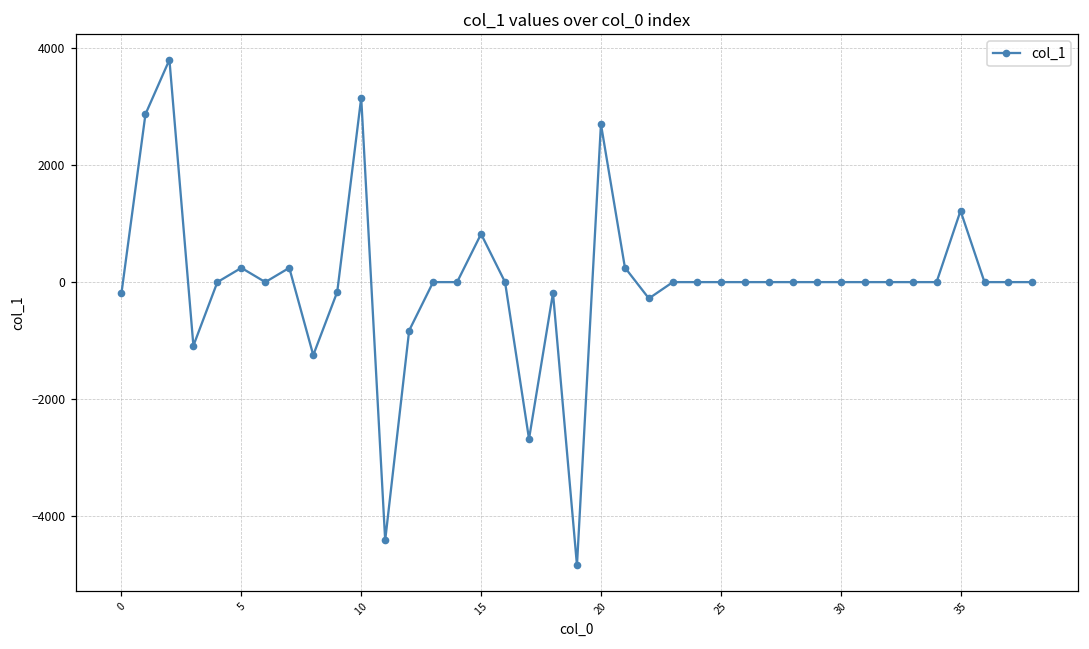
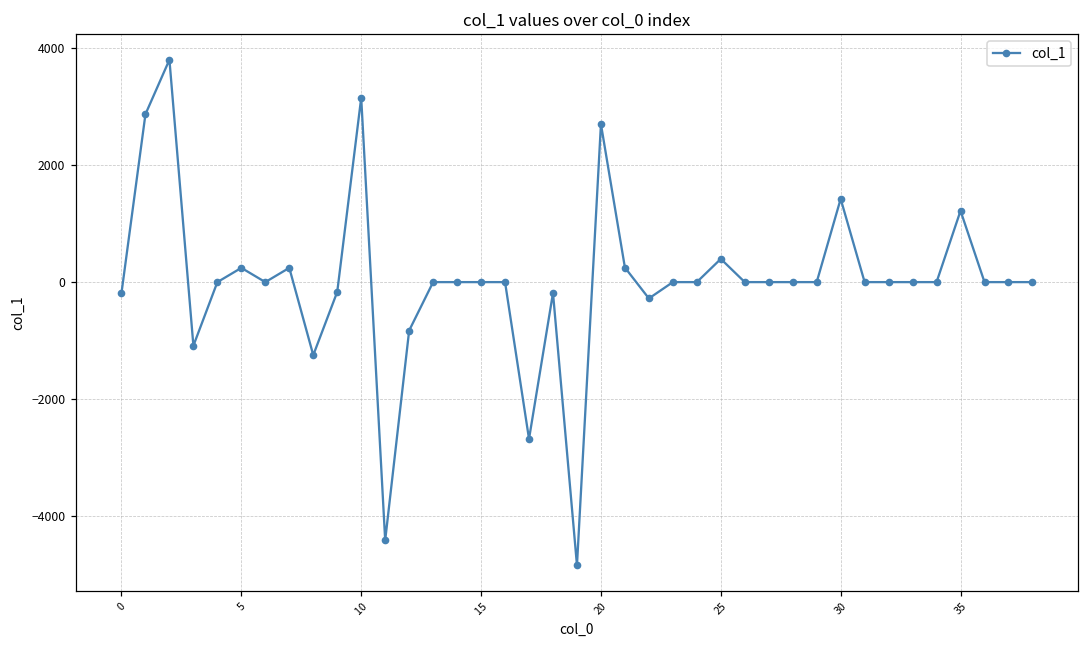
  {
    "0": -200,
    "5": 200,
    "10": 3200,
-   "15": 800,
+   "15": 0,
    "20": 2700,
-   "25": 0,
-   "30": 0,
+   "25": 400,
+   "30": 1400,
    "35": 1200
  }
